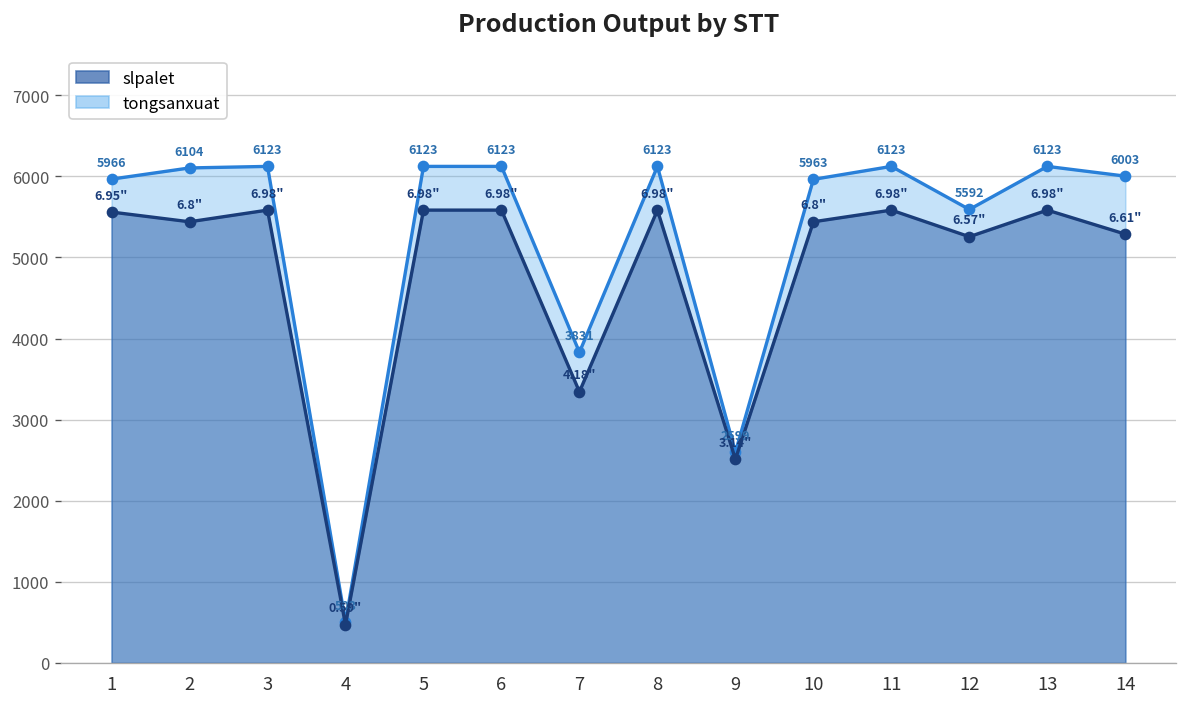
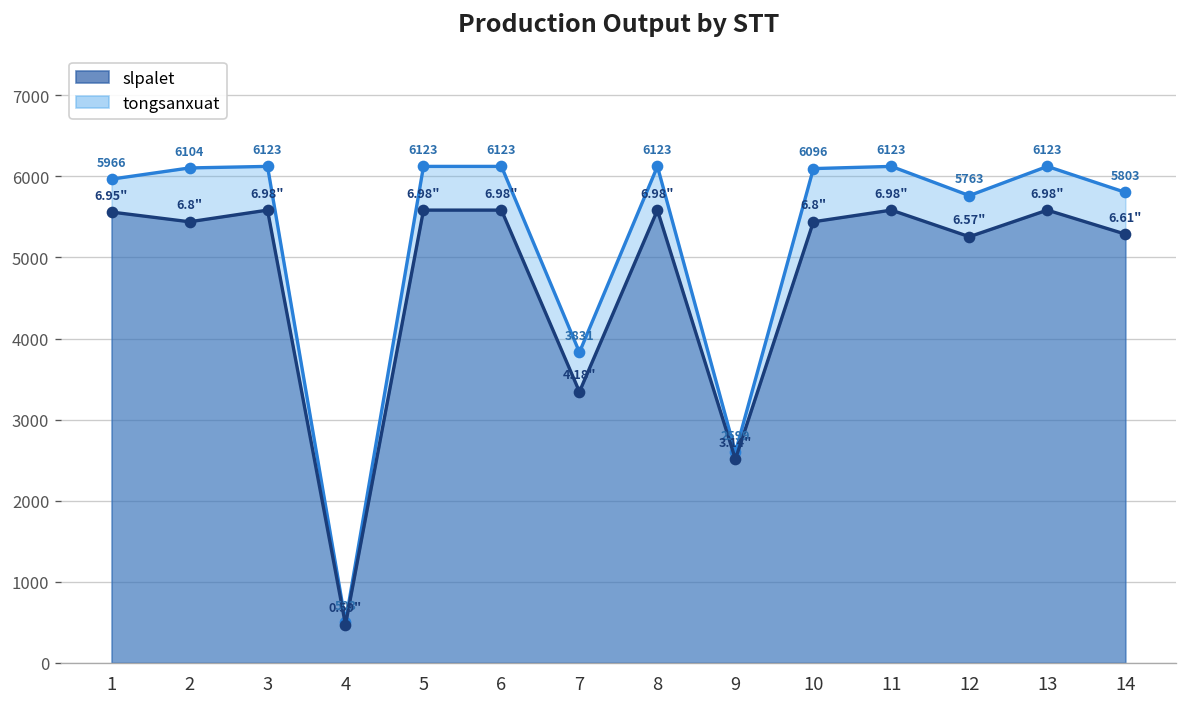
  {
    "tongsanxuat": {
      "1": 5966,
      "2": 6104,
      "3": 6123,
      "5": 6123,
      "6": 6123,
      "7": 3831,
      "8": 6123,
-     "10": 5963,
+     "10": 6096,
      "11": 6123,
-     "12": 5592,
+     "12": 5763,
      "13": 6123,
-     "14": 6003
+     "14": 5803
    }
  }
